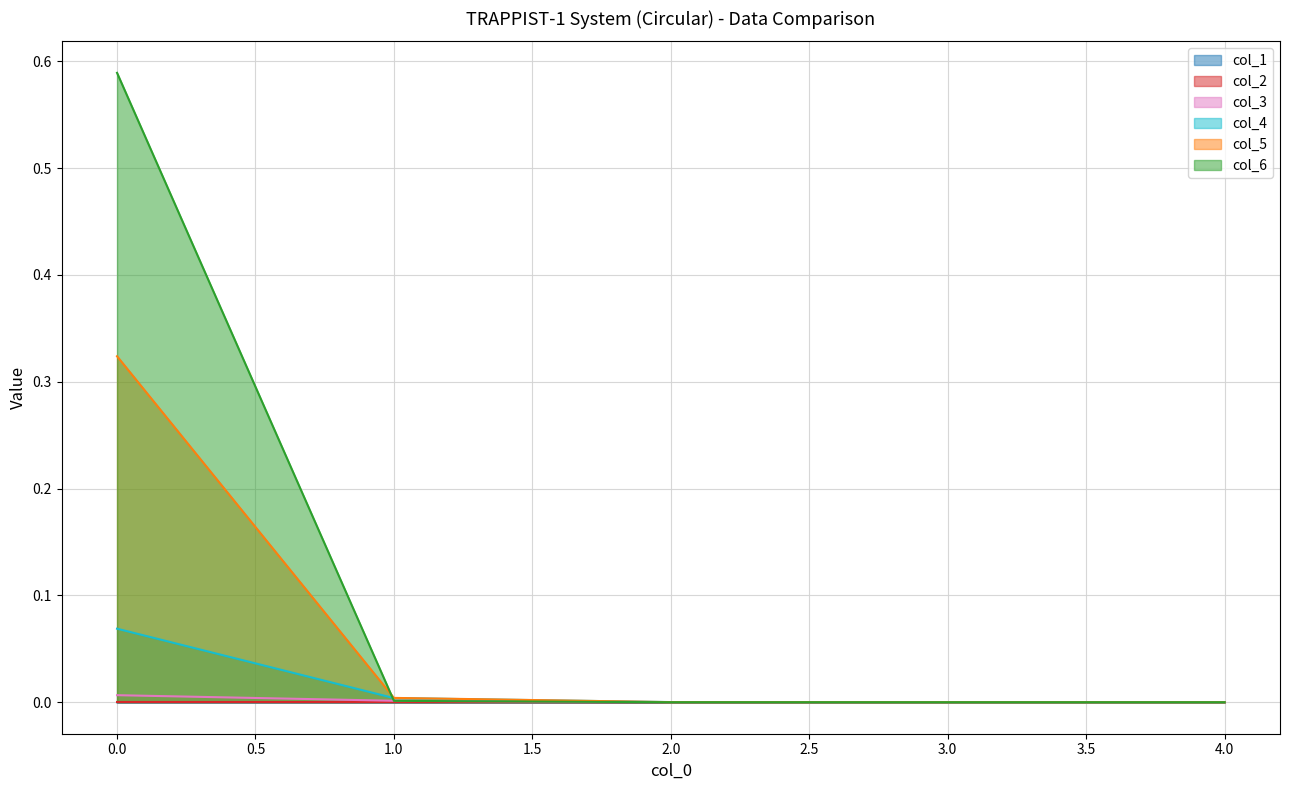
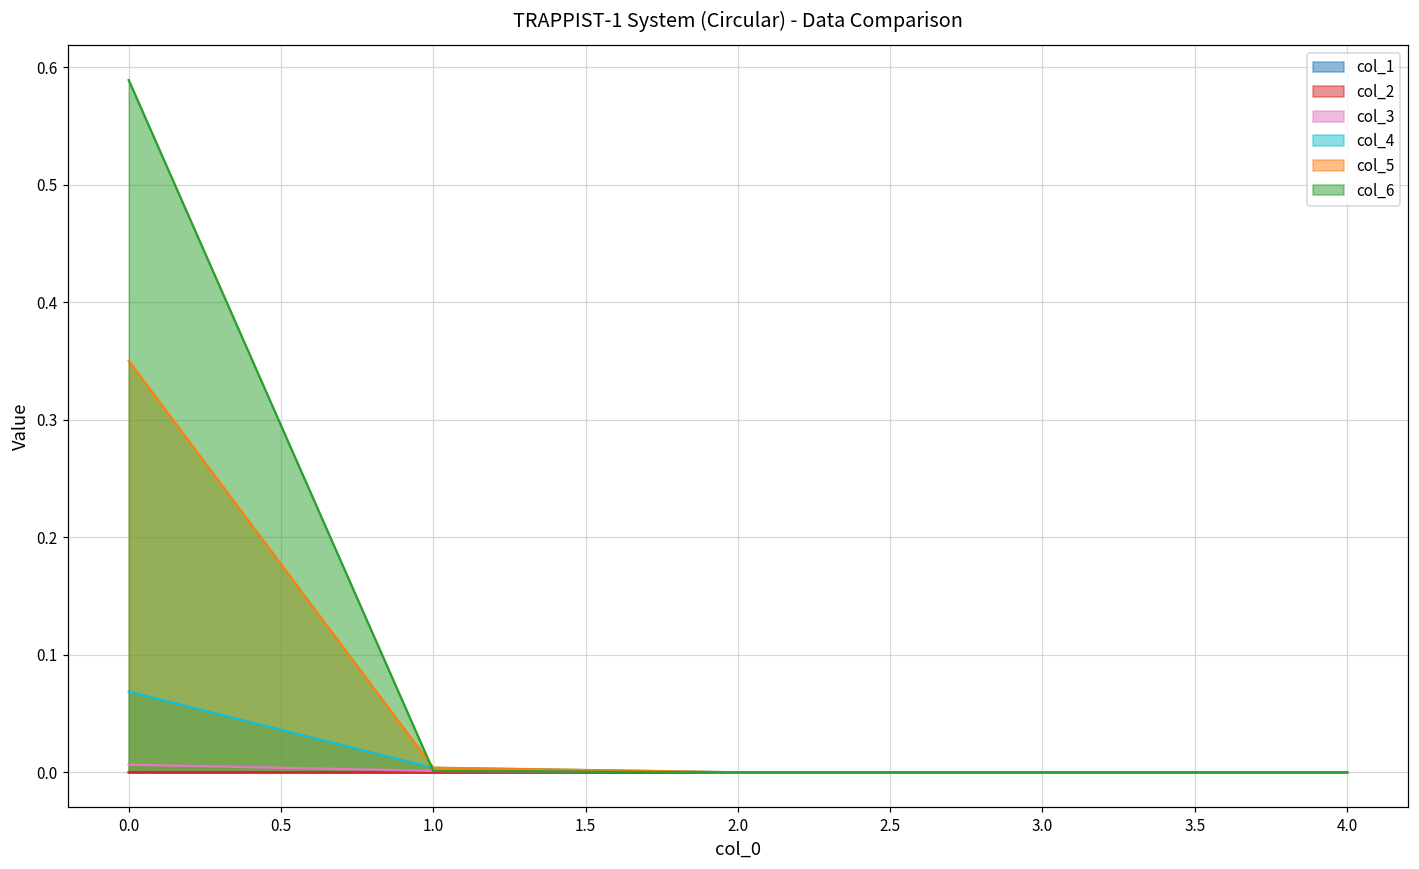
  {
    "col_2": {
      "0.0": 0.000
    },
    "col_3": {
      "0.0": 0.007
    },
    "col_4": {
      "0.0": 0.069
    },
    "col_5": {
-     "0.0": 0.324
+     "0.0": 0.350
    },
    "col_6": {
      "0.0": 0.589
    }
  }
